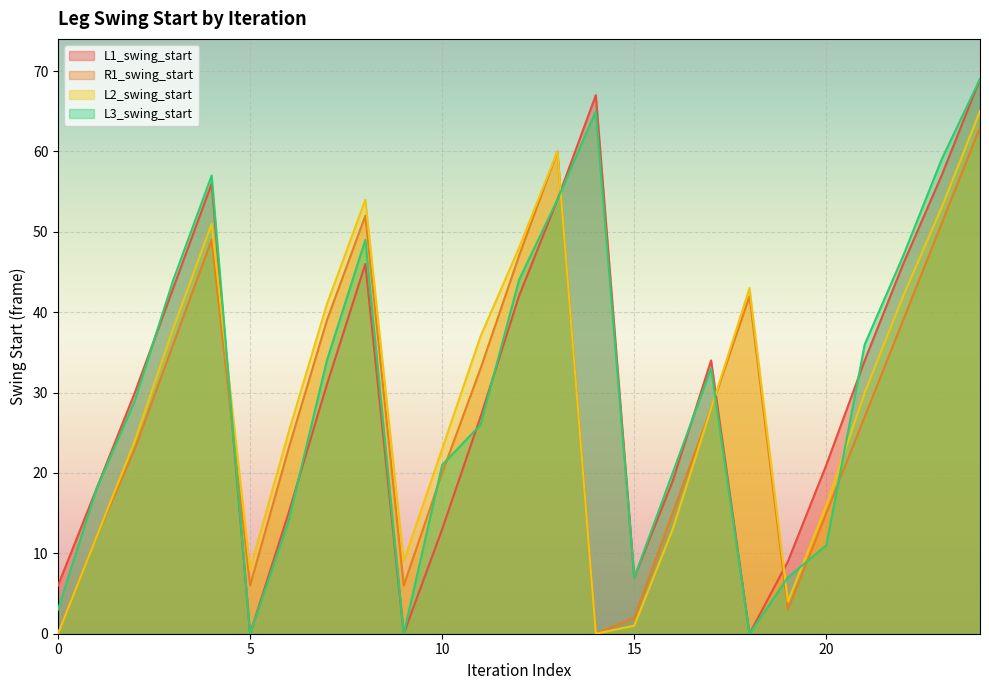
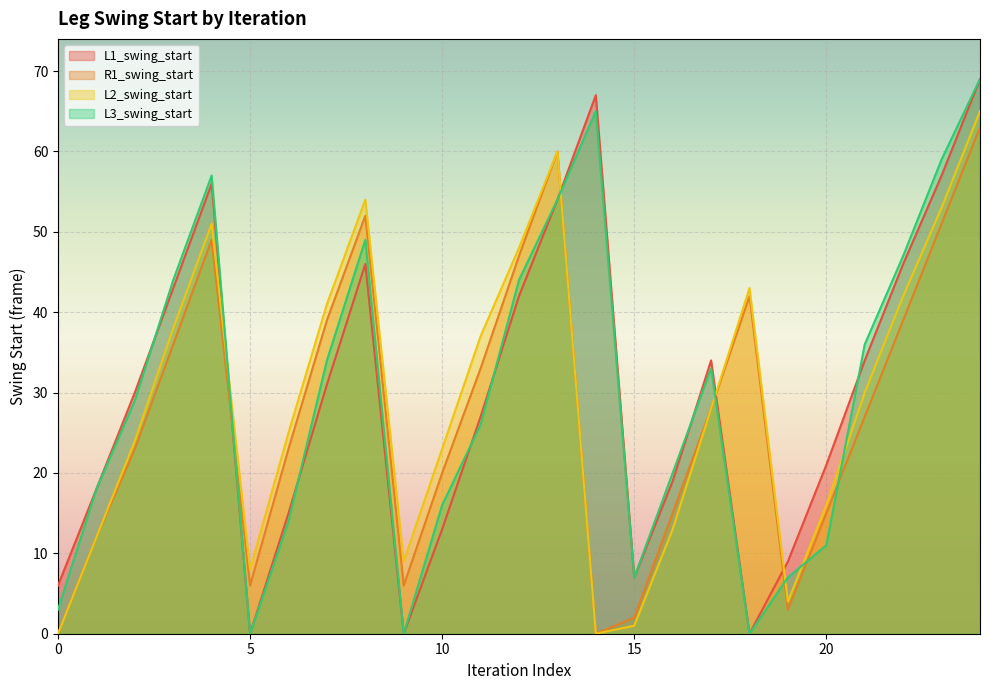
  {
    "L3_swing_start": {
      "0": 3,
-     "10": 21,
+     "10": 16,
      "20": 11
    }
  }
